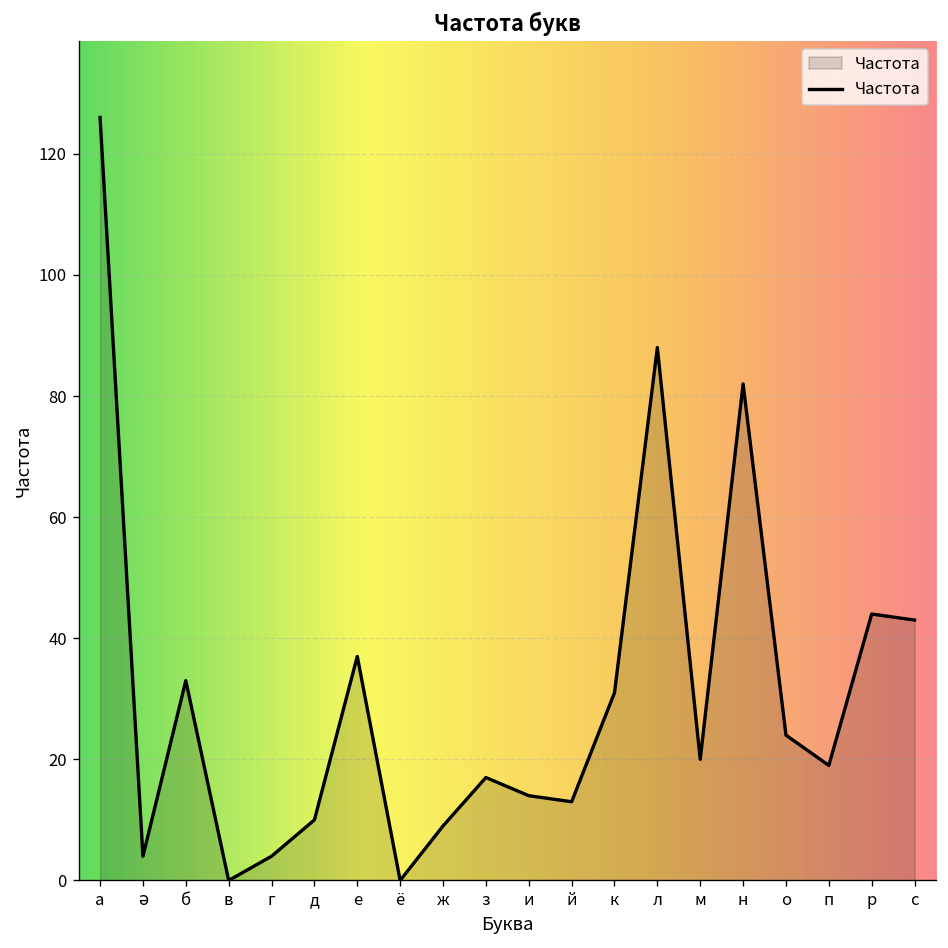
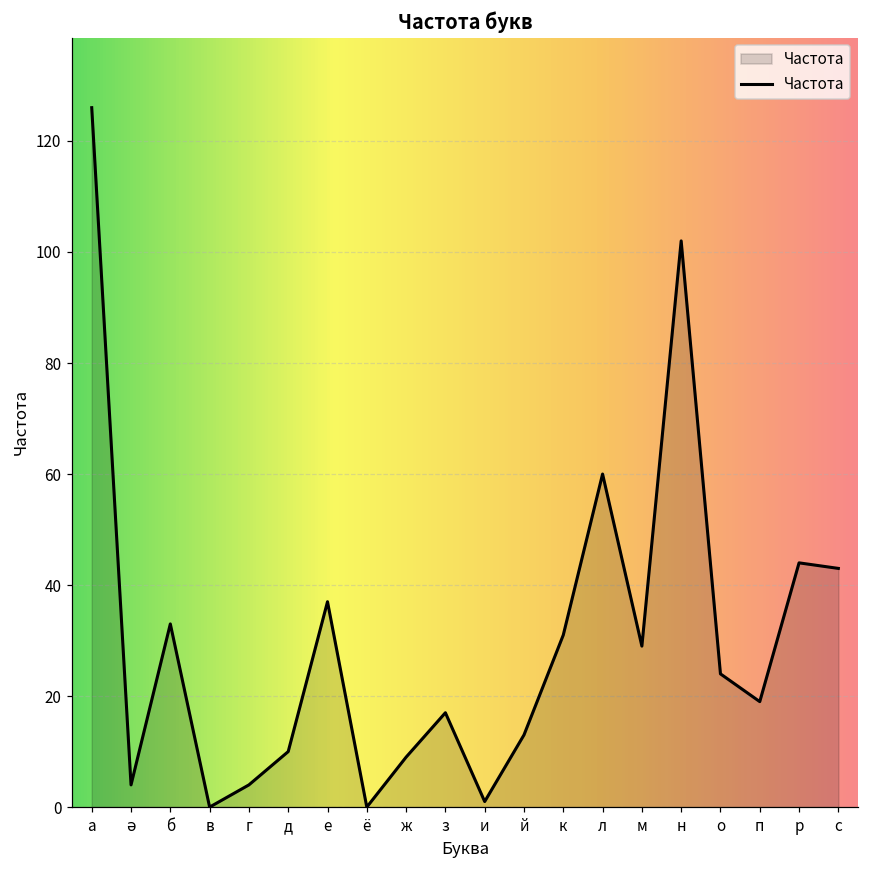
  {
    "а": 126,
    "ә": 4,
    "б": 33,
    "в": 0,
    "г": 4,
    "д": 10,
    "е": 37,
    "ё": 0,
    "ж": 9,
    "з": 17,
-   "и": 14,
+   "и": 1,
    "й": 13,
    "к": 31,
-   "л": 88,
-   "м": 20,
-   "н": 82,
+   "л": 60,
+   "м": 29,
+   "н": 102,
    "о": 24,
    "п": 19,
    "р": 44,
    "с": 43
  }
